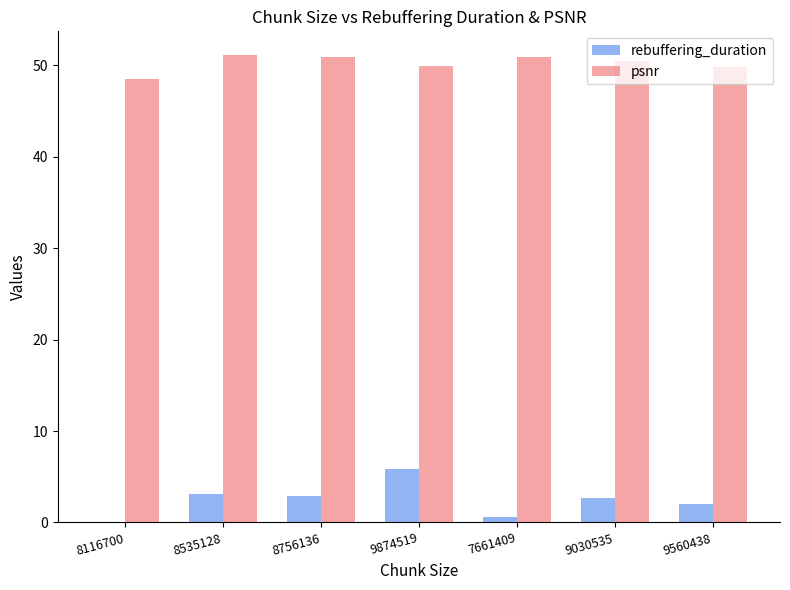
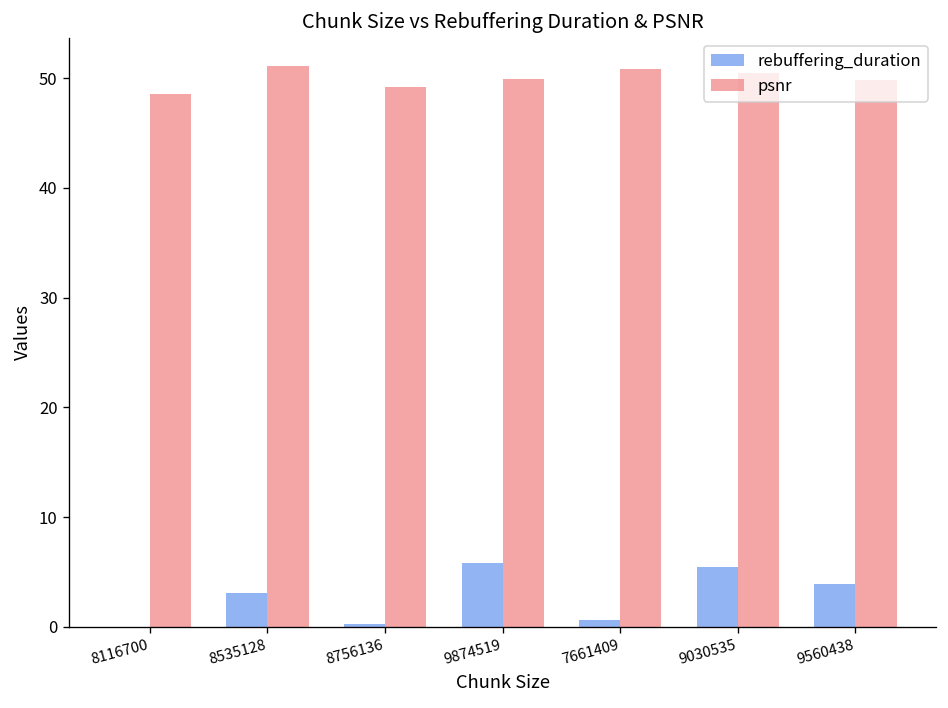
  {
    "rebuffering_duration": {
      "8116700": 0,
      "8535128": 3,
-     "8756136": 3,
+     "8756136": 0,
      "9874519": 6,
      "7661409": 1,
-     "9030535": 3,
-     "9560438": 2
+     "9030535": 5,
+     "9560438": 4
    },
    "psnr": {
      "8116700": 49,
      "8535128": 51,
-     "8756136": 51,
+     "8756136": 49,
      "9874519": 50,
      "7661409": 51
    }
  }
